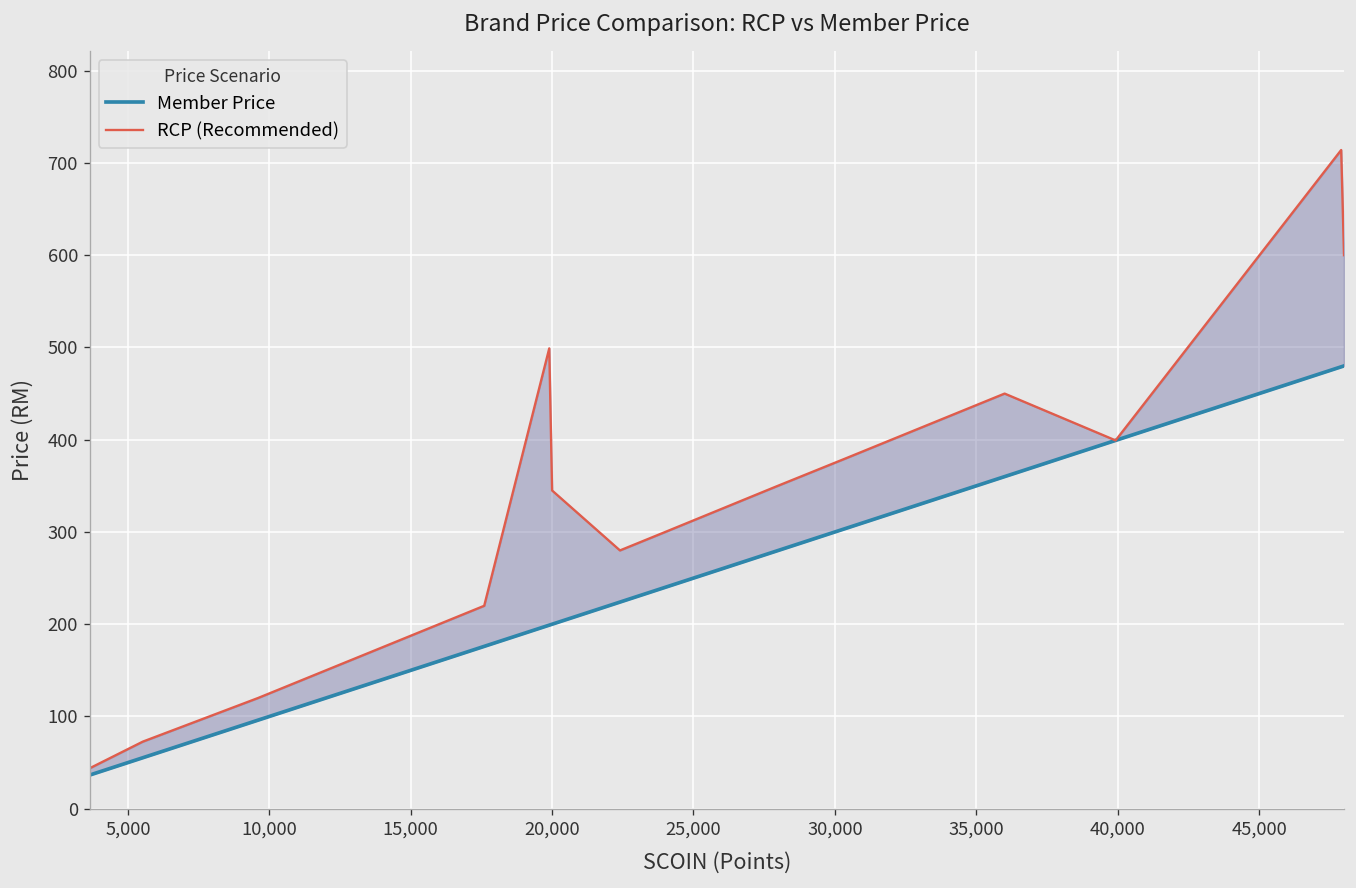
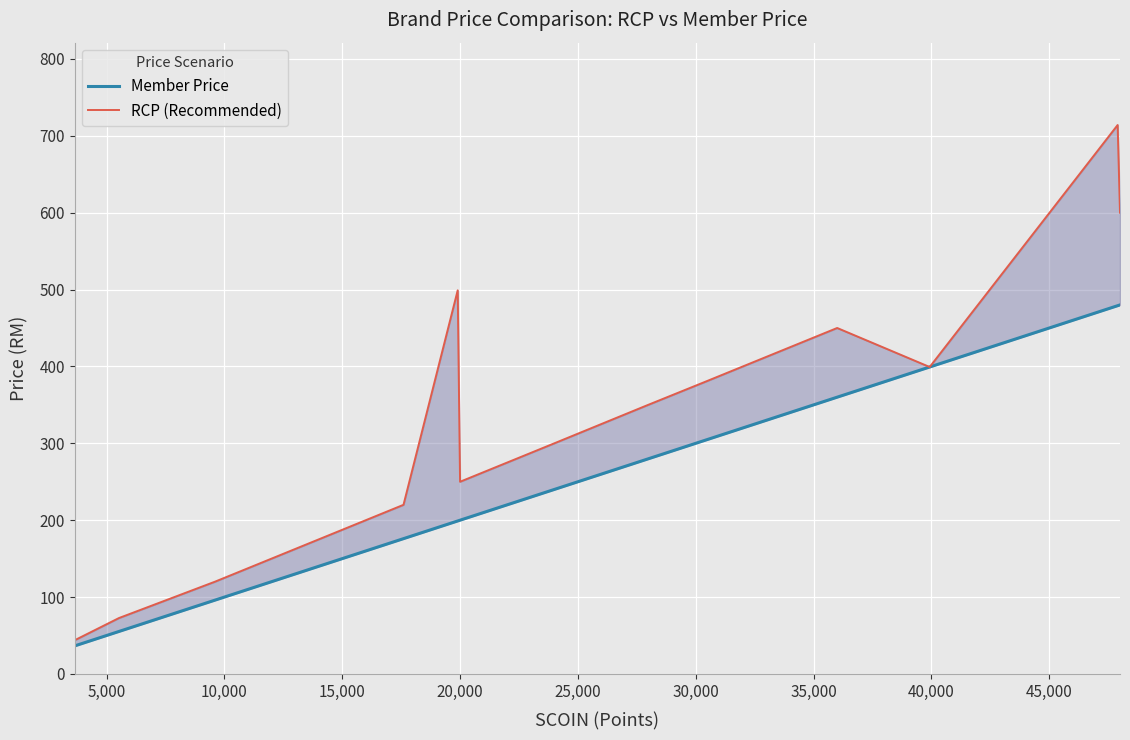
  {
    "Member Price": {
      "20,000": 200
    },
    "RCP (Recommended)": {
-     "20,000": 350
+     "20,000": 250
    }
  }
